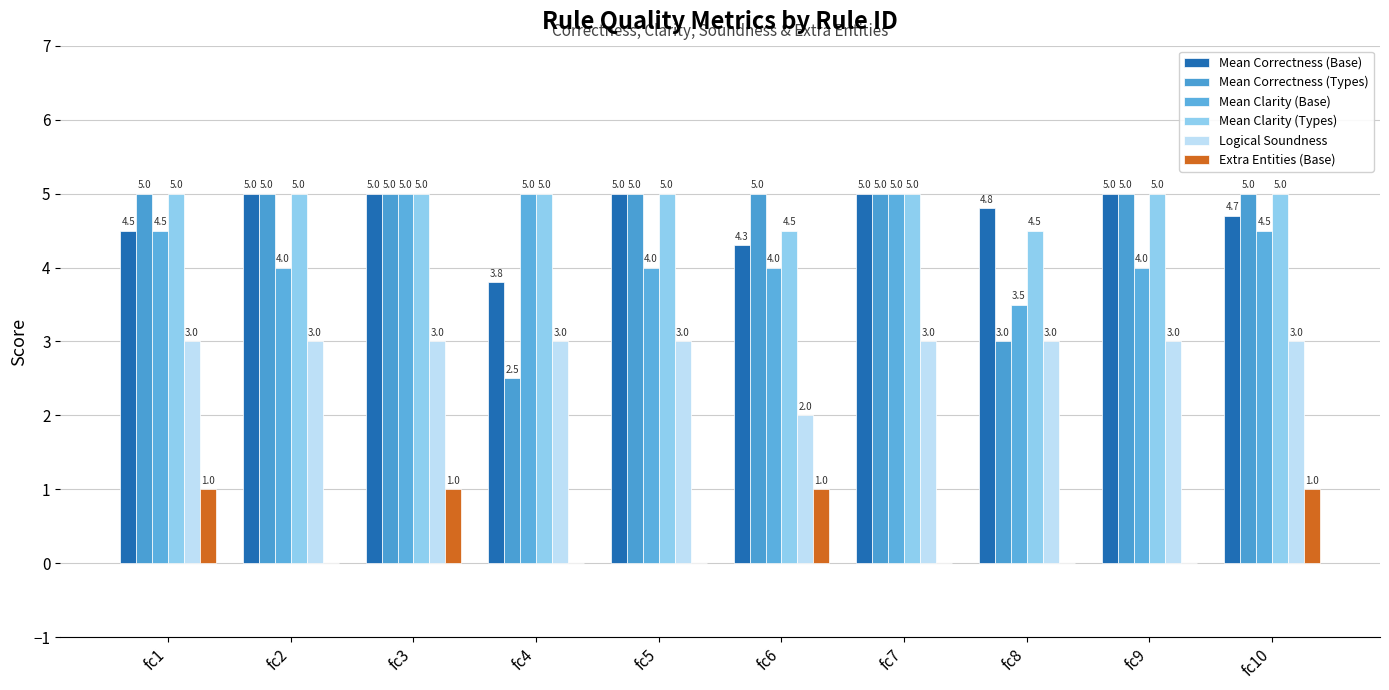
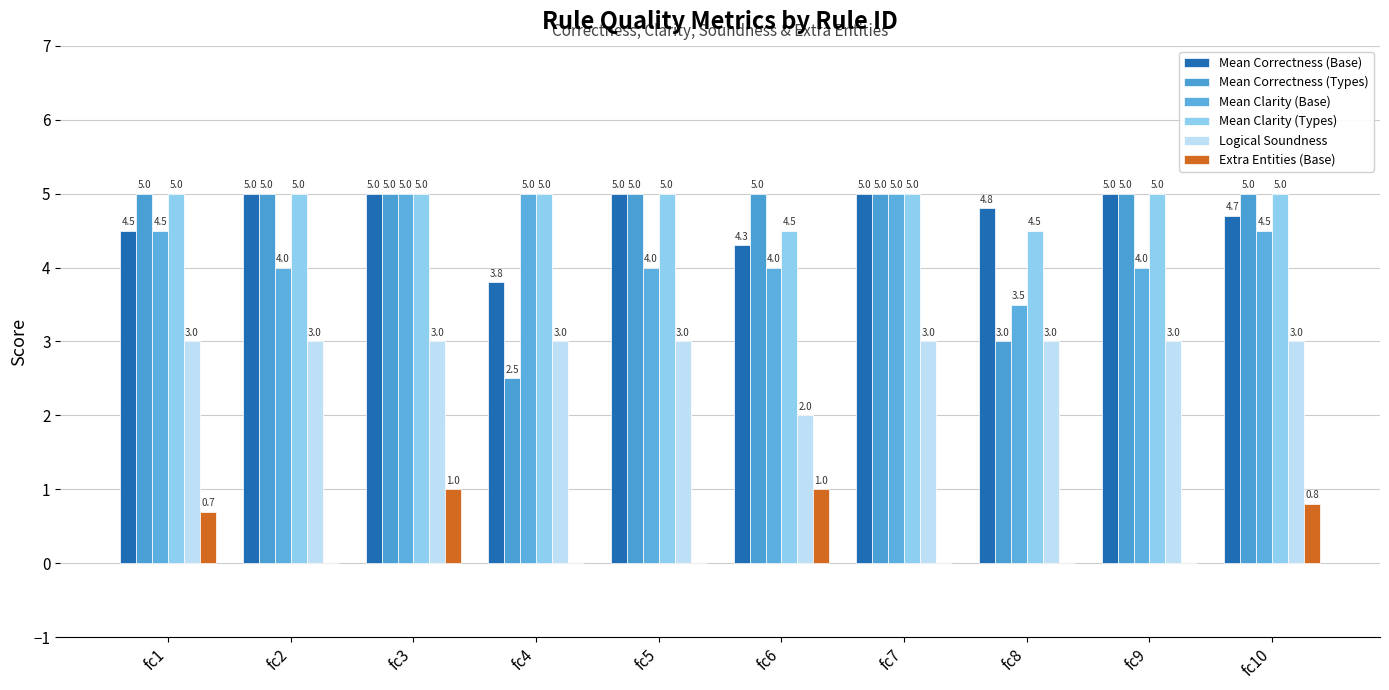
  {
    "Mean Correctness (Base)": {
      "fc1": 4.5,
      "fc2": 5.0,
      "fc3": 5.0,
      "fc4": 3.8,
      "fc5": 5.0,
      "fc6": 4.3,
      "fc7": 5.0,
      "fc8": 4.8,
      "fc9": 5.0,
      "fc10": 4.7
    },
    "Extra Entities (Base)": {
-     "fc1": 1.0,
+     "fc1": 0.7,
      "fc3": 1.0,
      "fc6": 1.0,
-     "fc10": 1.0
+     "fc10": 0.8
    }
  }
